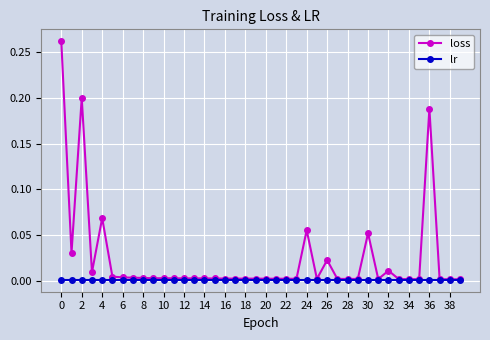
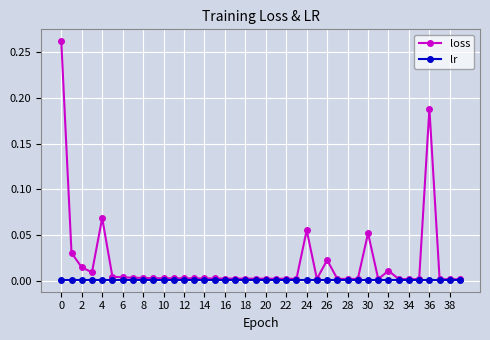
  {
    "loss": {
      "0": 0.26,
-     "2": 0.20,
+     "2": 0.01,
      "4": 0.07,
      "24": 0.06,
      "26": 0.02,
      "30": 0.05,
      "32": 0.01,
      "36": 0.19
    },
    "lr": {
      "0": 0.00,
      "2": 0.00,
      "4": 0.00,
      "24": 0.00,
      "26": 0.00,
      "30": 0.00,
      "32": 0.00,
      "36": 0.00
    }
  }
